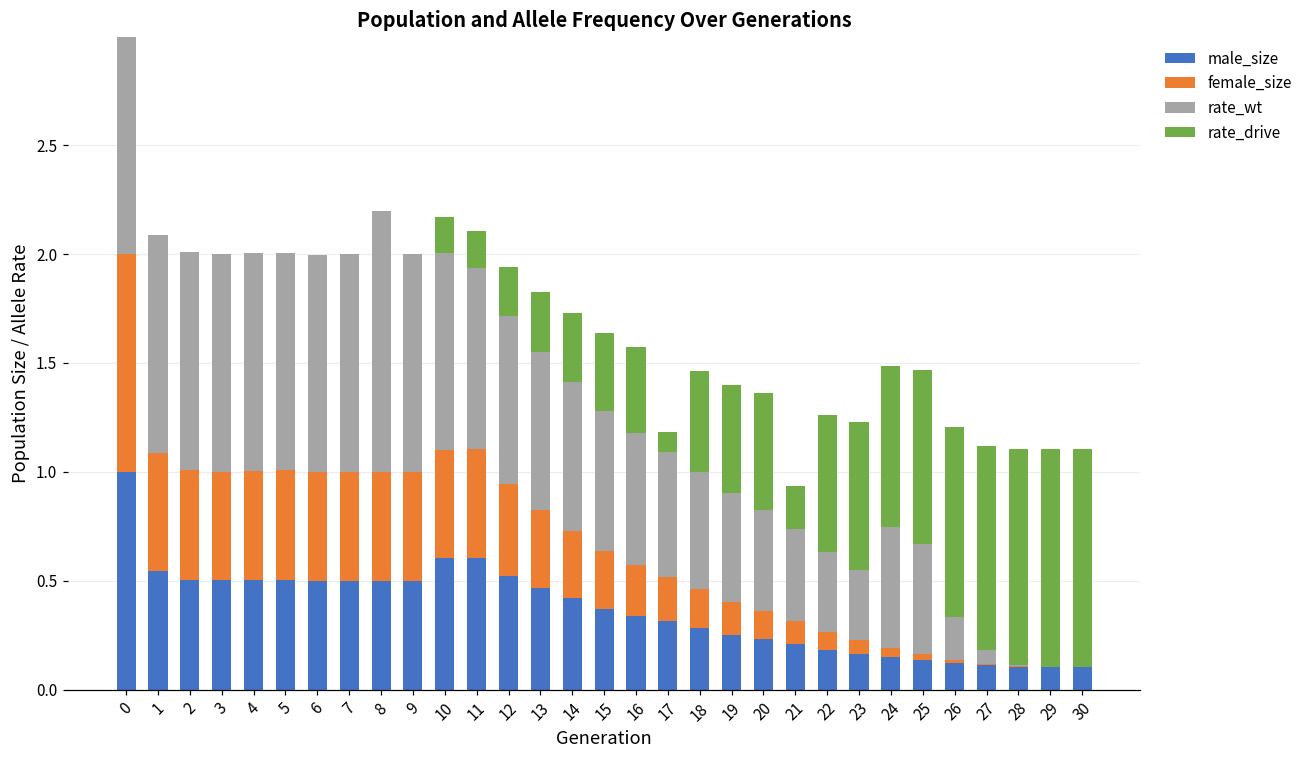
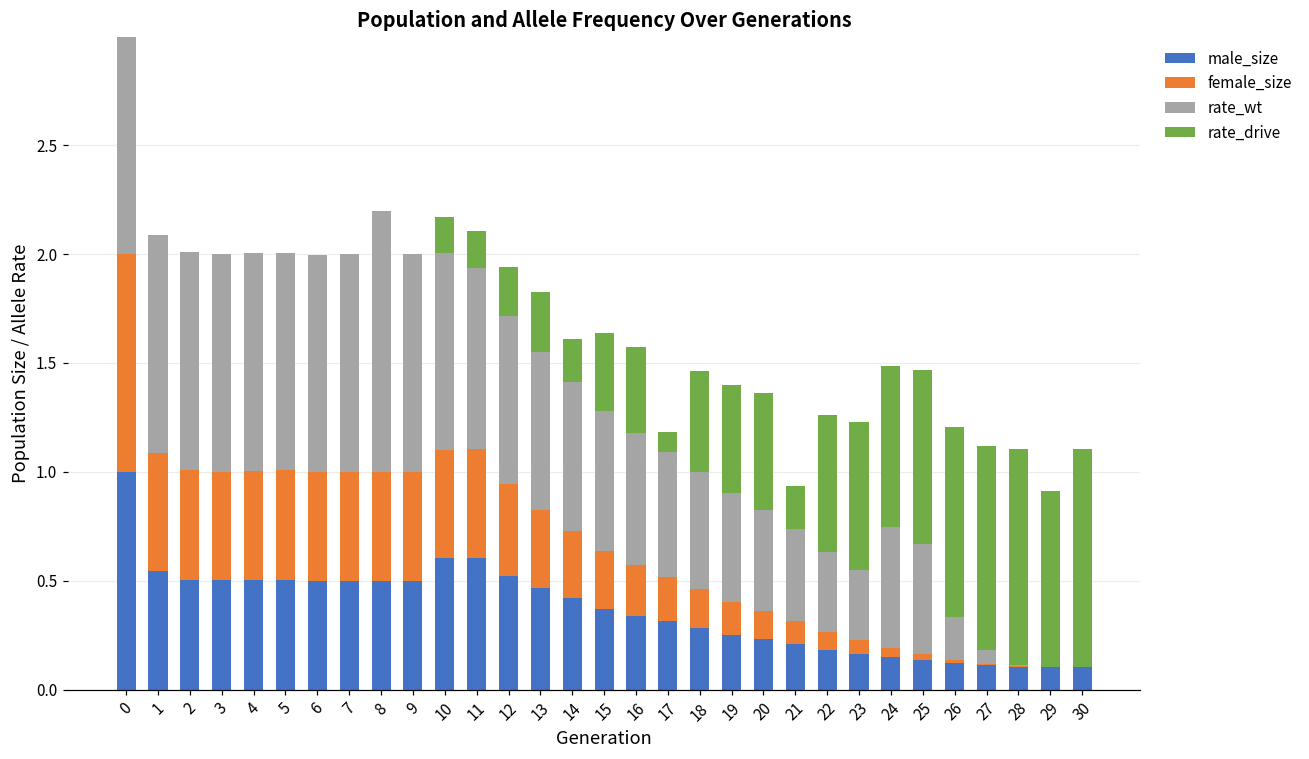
  {
    "male_size": {
      "0": 1.00,
      "1": 0.55,
      "2": 0.50,
      "3": 0.50,
      "4": 0.50,
      "5": 0.50,
      "6": 0.50,
      "7": 0.50,
      "8": 0.50,
      "9": 0.50,
      "10": 0.60,
      "11": 0.60,
      "12": 0.52,
      "13": 0.47,
      "14": 0.42,
      "15": 0.37,
      "16": 0.34,
      "17": 0.31,
      "18": 0.28,
      "19": 0.25,
      "20": 0.23,
      "21": 0.21,
      "22": 0.18,
      "23": 0.17,
      "24": 0.15,
      "25": 0.13,
      "26": 0.12,
      "27": 0.11,
      "28": 0.11,
      "29": 0.10,
      "30": 0.10
    },
    "female_size": {
      "0": 1.00,
      "1": 0.54,
      "2": 0.50,
      "3": 0.50,
      "4": 0.50,
      "5": 0.50,
      "6": 0.50,
      "7": 0.50,
      "8": 0.50,
      "9": 0.50,
      "10": 0.50,
      "11": 0.50,
      "12": 0.42,
      "13": 0.36,
      "14": 0.31,
      "15": 0.27,
      "16": 0.23,
      "17": 0.20,
      "18": 0.18,
      "19": 0.15,
      "20": 0.13,
      "21": 0.11,
      "22": 0.08,
      "23": 0.06,
      "24": 0.04,
      "25": 0.03,
      "26": 0.02,
      "30": 0.00
    },
    "rate_wt": {
      "0": 1.00,
      "1": 1.00,
      "2": 1.00,
      "3": 1.00,
      "4": 1.00,
      "5": 1.00,
      "6": 1.00,
      "7": 1.00,
      "8": 1.20,
      "9": 1.00,
      "10": 0.90,
      "11": 0.83,
      "12": 0.77,
      "13": 0.73,
      "14": 0.68,
      "15": 0.64,
      "16": 0.61,
      "17": 0.57,
      "18": 0.54,
      "19": 0.50,
      "20": 0.46,
      "21": 0.42,
      "22": 0.37,
      "23": 0.32,
      "24": 0.56,
      "25": 0.50,
      "26": 0.20,
      "27": 0.06,
      "30": 0.00
    },
    "rate_drive": {
      "0": 0.00,
      "1": 0.00,
      "2": 0.00,
      "3": 0.00,
      "4": 0.00,
      "5": 0.00,
      "6": 0.00,
      "7": 0.00,
      "8": 0.00,
      "9": 0.00,
      "10": 0.17,
      "11": 0.17,
      "12": 0.23,
      "13": 0.27,
-     "14": 0.32,
+     "14": 0.20,
      "15": 0.36,
      "16": 0.39,
      "17": 0.09,
      "18": 0.46,
      "19": 0.50,
      "20": 0.54,
      "21": 0.20,
      "22": 0.63,
      "23": 0.68,
      "24": 0.74,
      "25": 0.80,
      "26": 0.87,
      "27": 0.94,
      "28": 0.99,
-     "29": 1.00,
+     "29": 0.81,
      "30": 1.00
    }
  }
